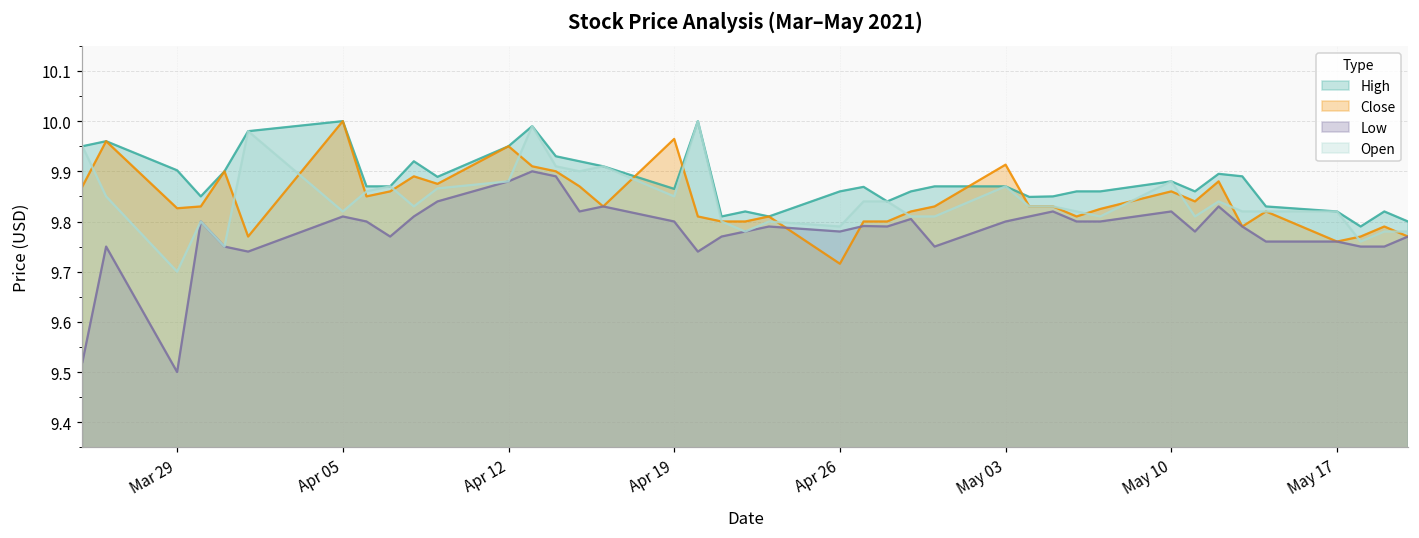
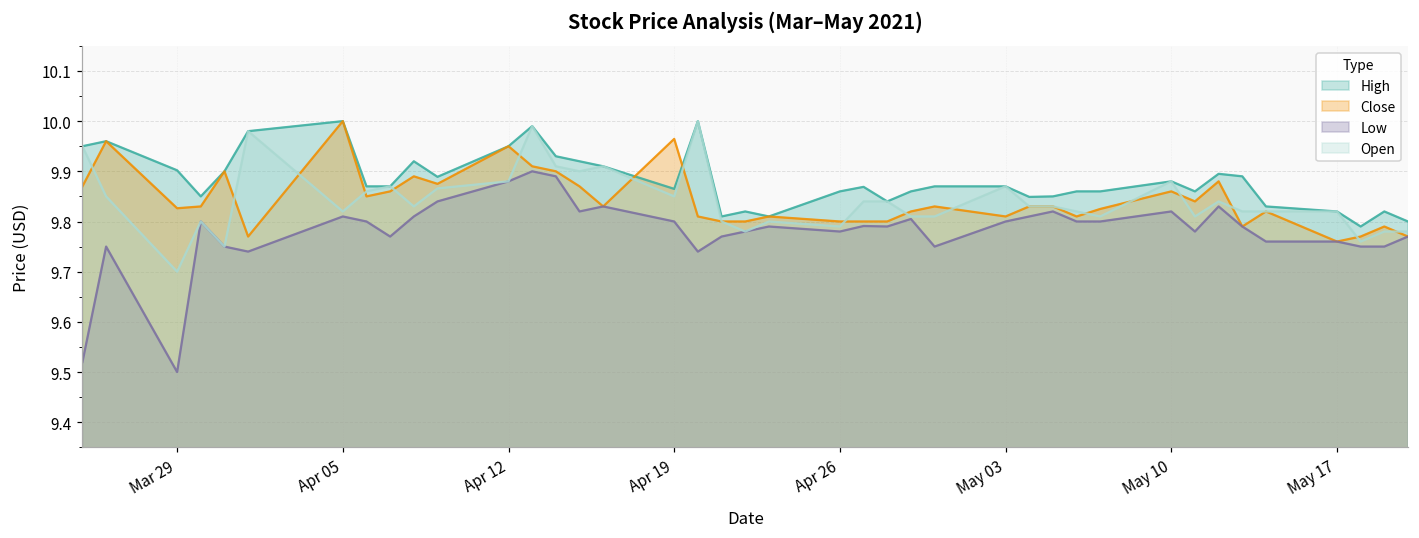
  {
    "Close": {
      "Mar 29": 9.83,
      "Apr 19": 9.96,
-     "Apr 26": 9.72,
-     "May 03": 9.91,
+     "Apr 26": 9.80,
+     "May 03": 9.81,
      "May 10": 9.86
    }
  }
